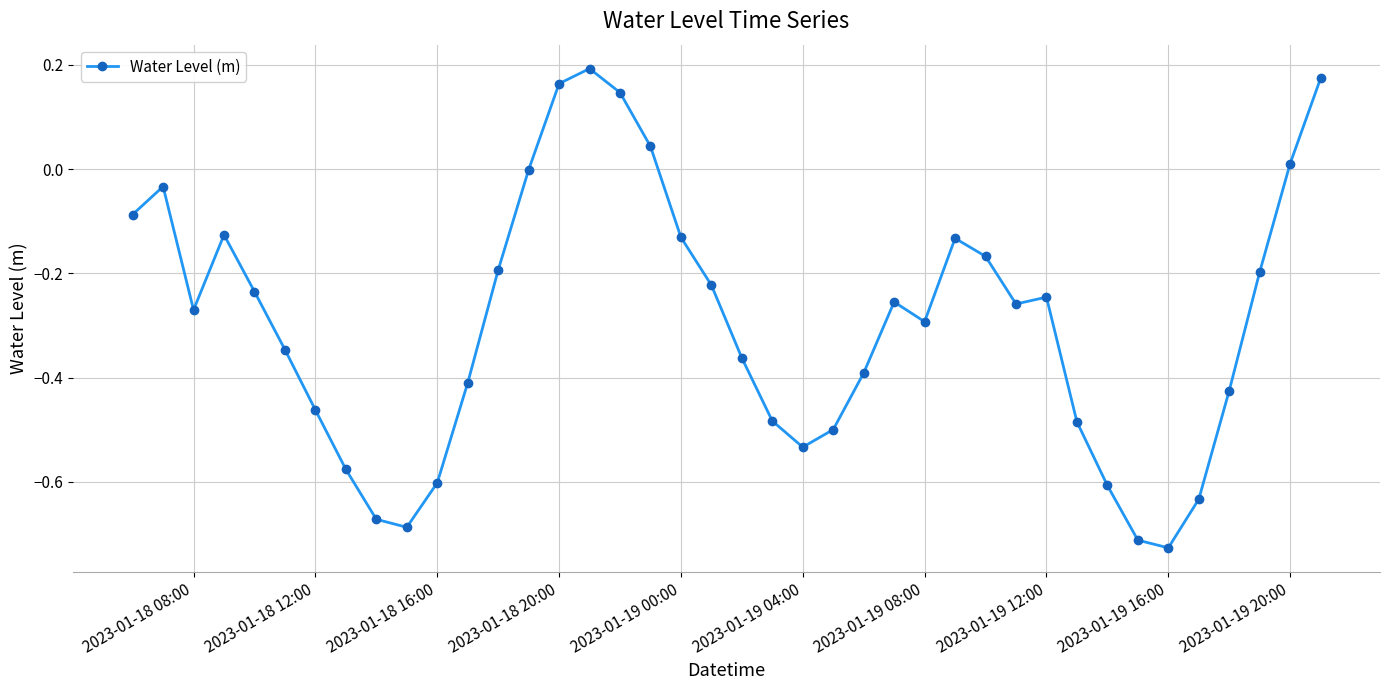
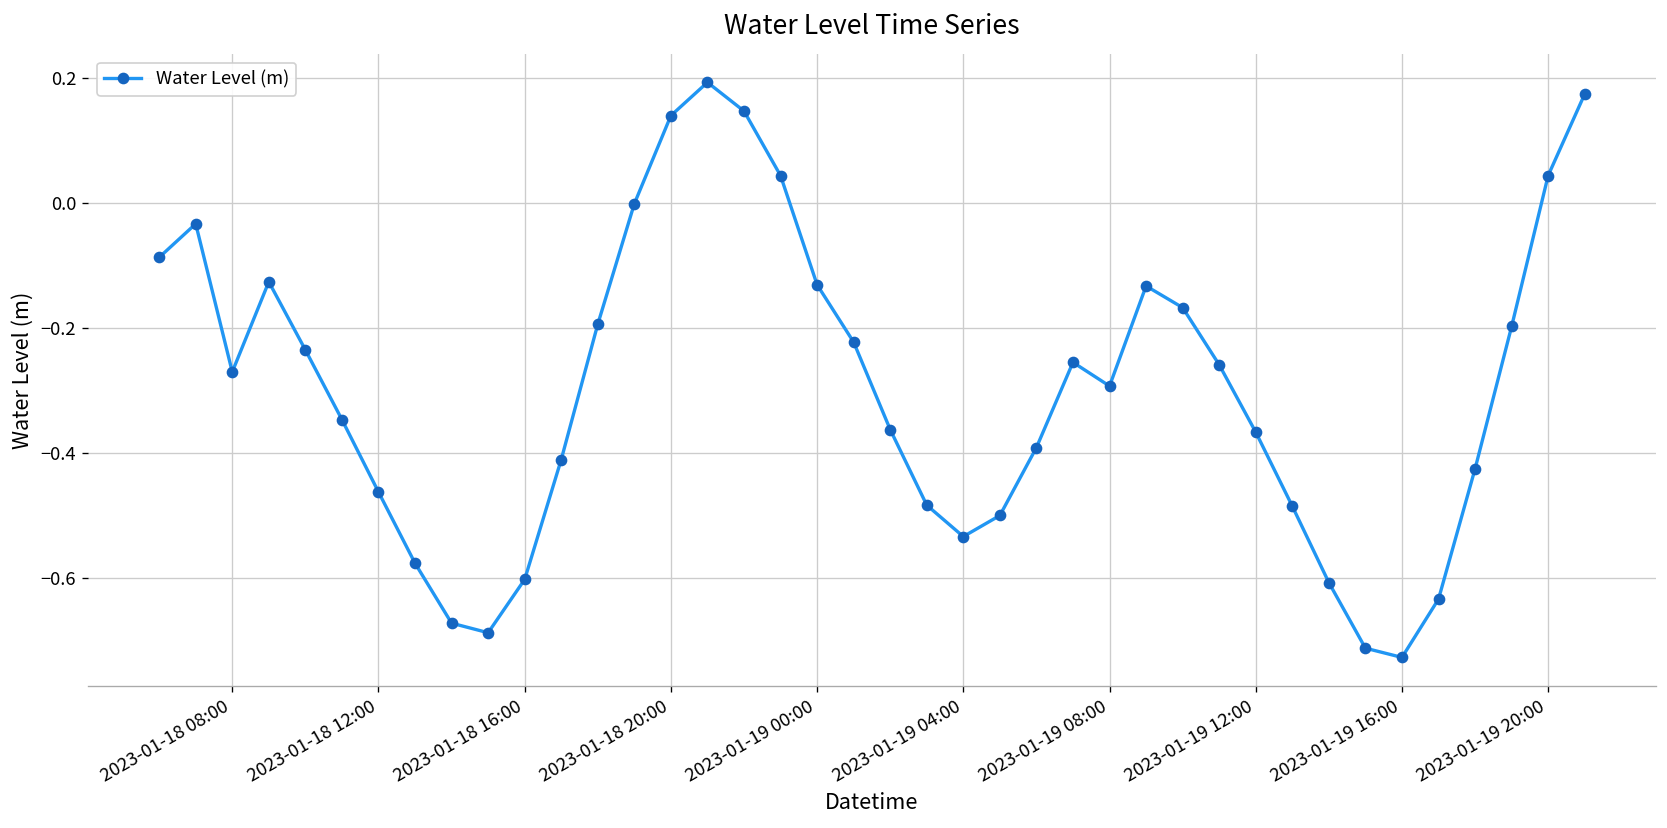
  {
    "2023-01-18 08:00": -0.27,
    "2023-01-18 12:00": -0.46,
    "2023-01-18 16:00": -0.60,
-   "2023-01-18 20:00": 0.16,
+   "2023-01-18 20:00": 0.14,
    "2023-01-19 00:00": -0.13,
    "2023-01-19 04:00": -0.53,
    "2023-01-19 08:00": -0.29,
-   "2023-01-19 12:00": -0.25,
+   "2023-01-19 12:00": -0.37,
    "2023-01-19 16:00": -0.73,
-   "2023-01-19 20:00": 0.01
+   "2023-01-19 20:00": 0.04
  }
